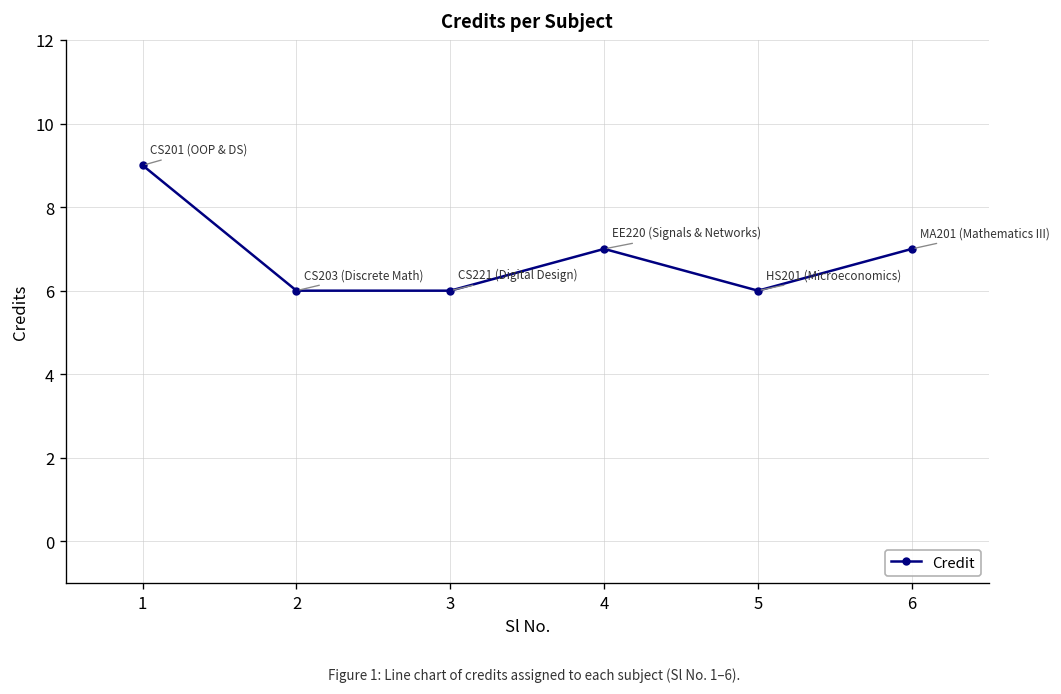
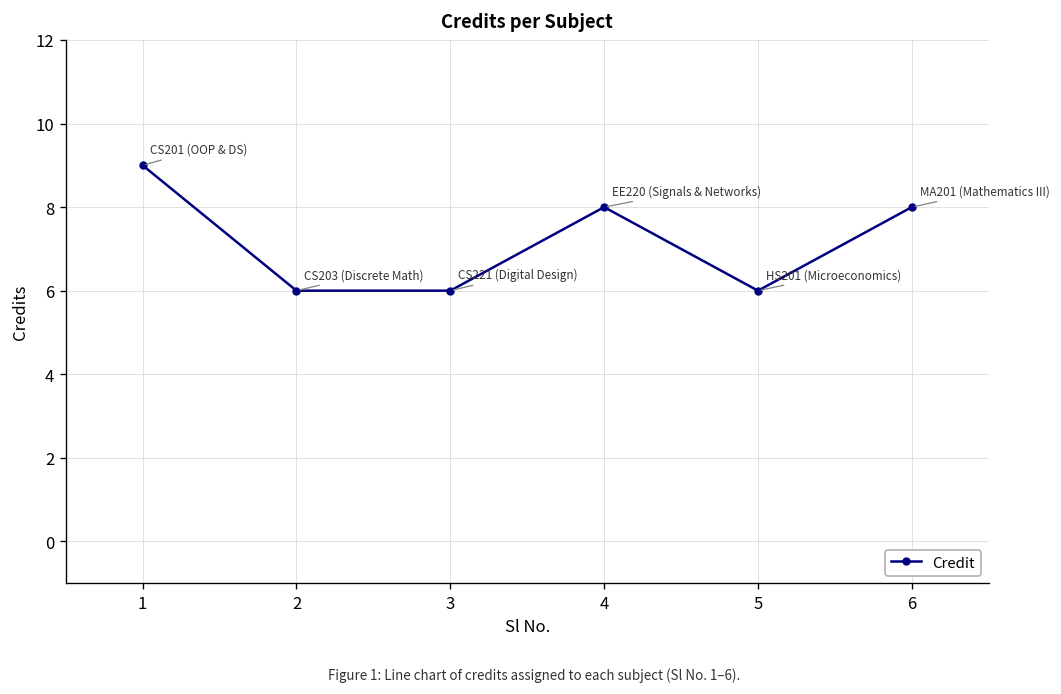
  {
    "1": 9,
    "2": 6,
    "3": 6,
-   "4": 7,
+   "4": 8,
    "5": 6,
-   "6": 7
+   "6": 8
  }
